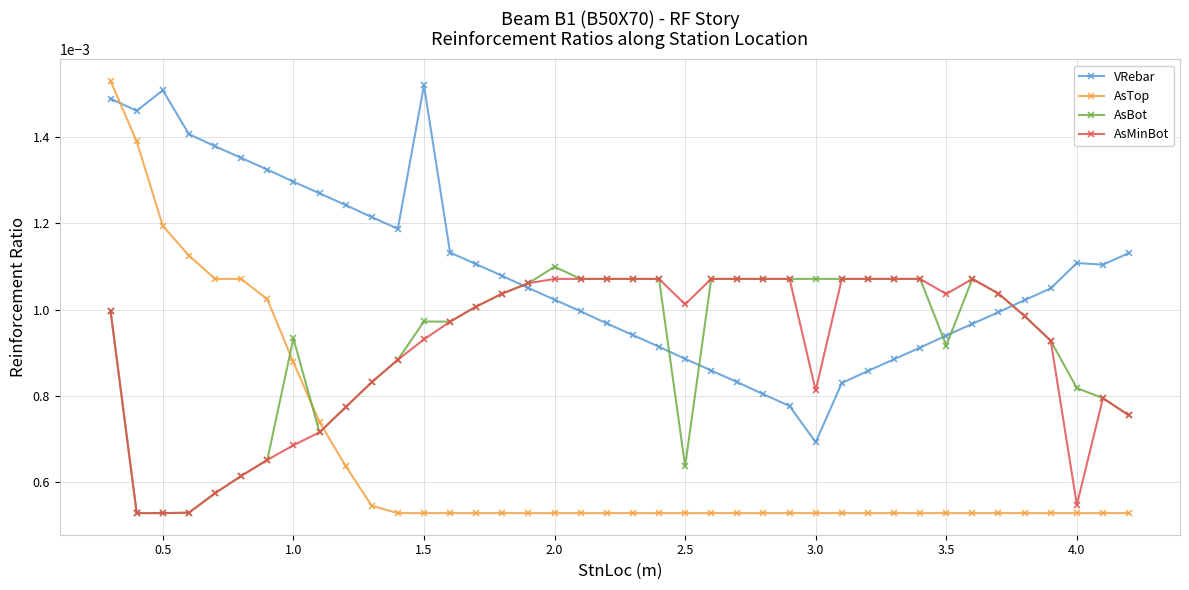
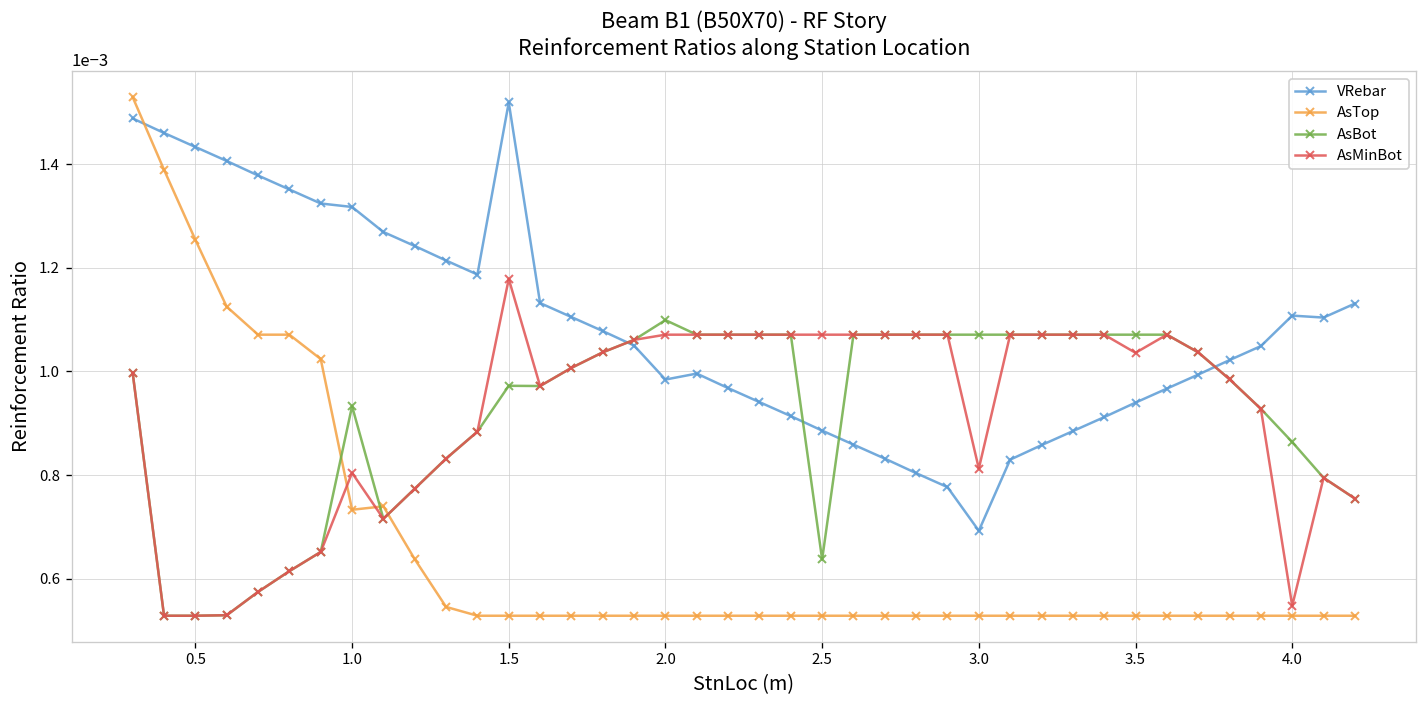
  {
    "VRebar": {
-     "0.5": 0.00151,
-     "1.0": 0.00130,
+     "0.5": 0.00143,
+     "1.0": 0.00132,
      "1.5": 0.00152,
-     "2.0": 0.00102,
+     "2.0": 0.00098,
      "2.5": 0.00089,
      "3.0": 0.00069,
      "3.5": 0.00094,
      "4.0": 0.00111
    },
    "AsTop": {
-     "0.5": 0.00119,
-     "1.0": 0.00088,
+     "0.5": 0.00125,
+     "1.0": 0.00073,
      "1.5": 0.00053,
      "2.0": 0.00053,
      "2.5": 0.00053,
      "3.0": 0.00053,
      "3.5": 0.00053,
      "4.0": 0.00053
    },
    "AsBot": {
      "1.0": 0.00093,
      "1.5": 0.00097,
      "2.0": 0.00110,
      "2.5": 0.00064,
      "3.0": 0.00107,
-     "3.5": 0.00092,
-     "4.0": 0.00082
+     "3.5": 0.00107,
+     "4.0": 0.00086
    },
    "AsMinBot": {
-     "1.0": 0.00069,
-     "1.5": 0.00093,
+     "1.0": 0.00080,
+     "1.5": 0.00118,
      "2.0": 0.00107,
-     "2.5": 0.00101,
+     "2.5": 0.00107,
      "3.0": 0.00081,
      "3.5": 0.00104,
      "4.0": 0.00055
    }
  }
